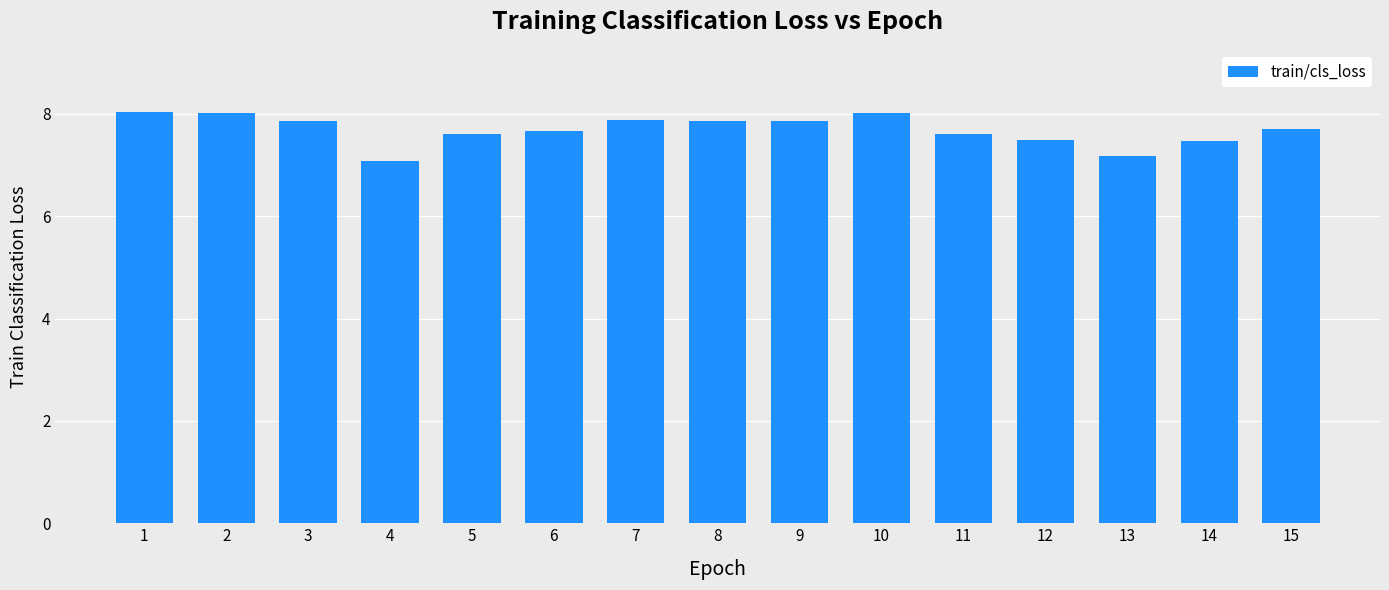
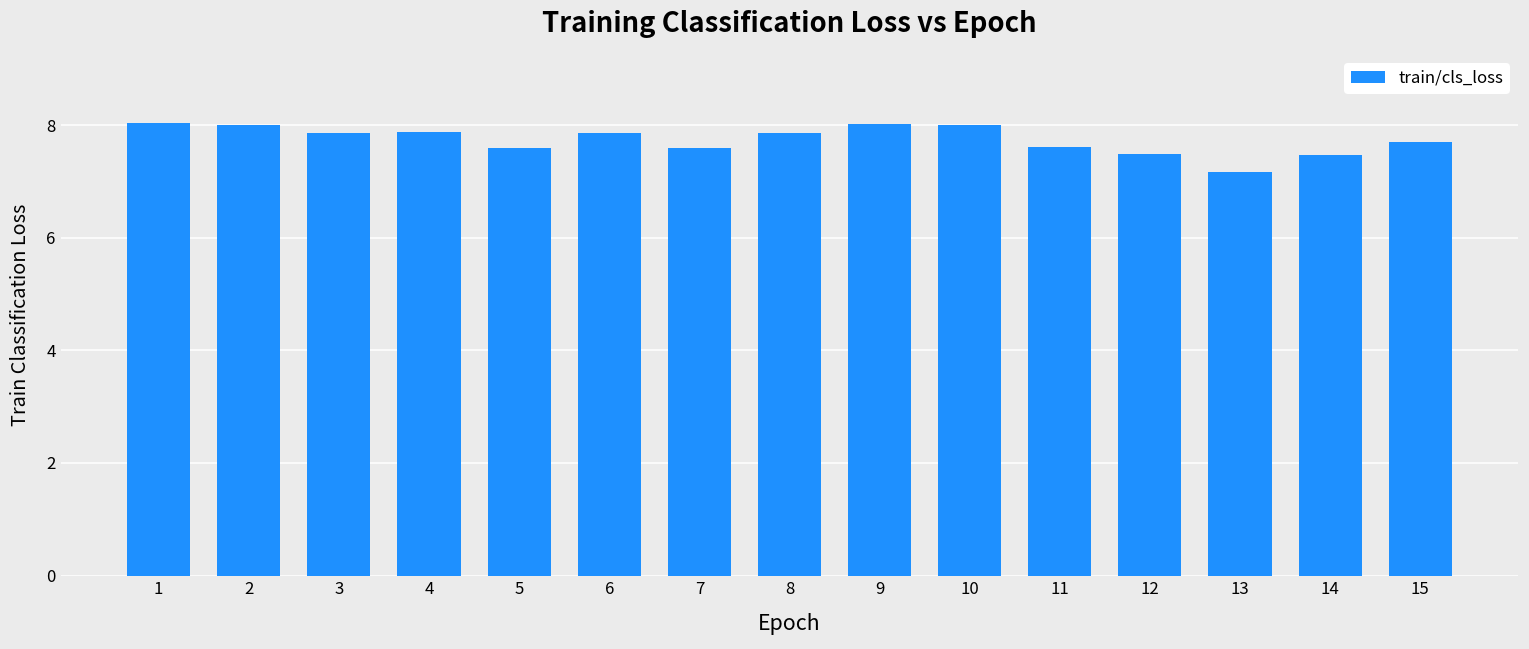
  {
    "1": 8.0,
    "2": 8.0,
    "3": 7.9,
-   "4": 7.1,
+   "4": 7.9,
    "5": 7.6,
-   "6": 7.7,
-   "7": 7.9,
+   "6": 7.9,
+   "7": 7.6,
    "8": 7.9,
-   "9": 7.9,
+   "9": 8.0,
    "10": 8.0,
    "11": 7.6,
    "12": 7.5,
    "13": 7.2,
    "14": 7.5,
    "15": 7.7
  }
